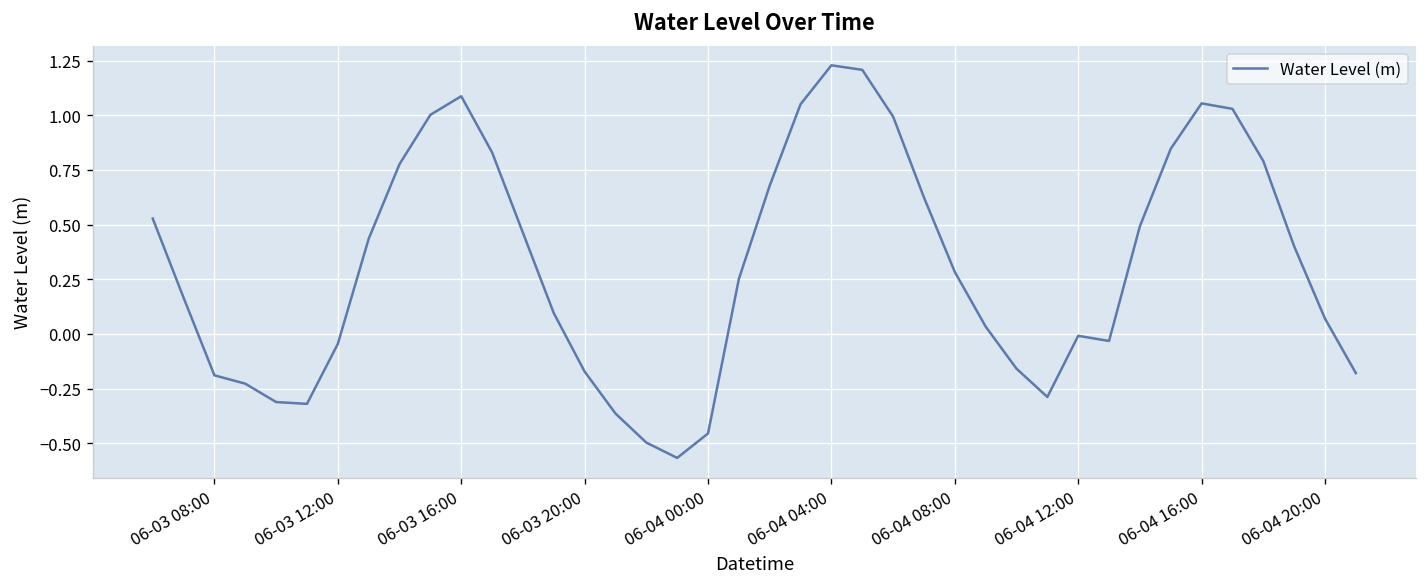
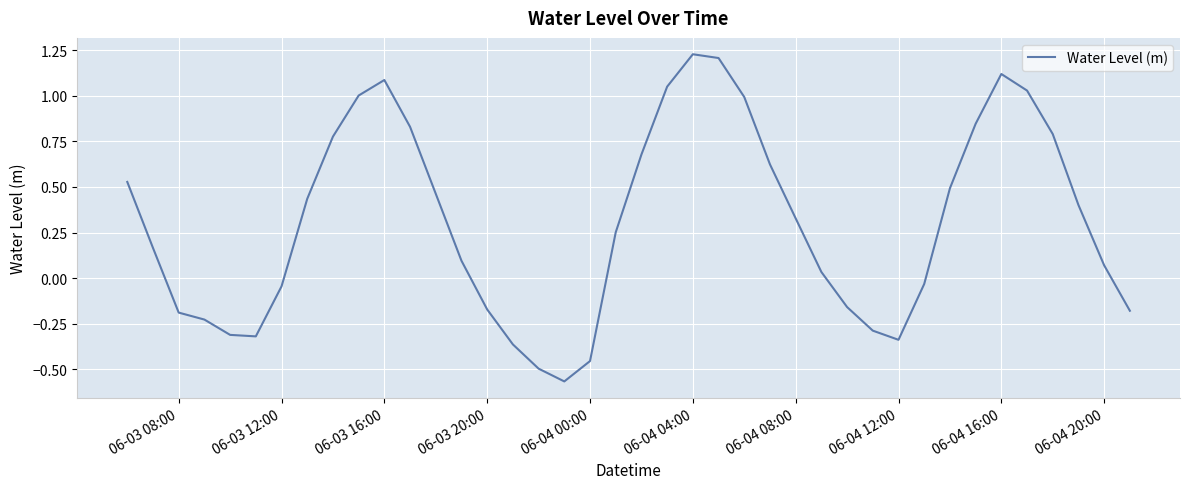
  {
    "06-03 08:00": -0.19,
    "06-03 12:00": -0.05,
    "06-03 16:00": 1.09,
    "06-03 20:00": -0.17,
    "06-04 00:00": -0.46,
    "06-04 04:00": 1.23,
-   "06-04 08:00": 0.28,
-   "06-04 12:00": -0.01,
-   "06-04 16:00": 1.05,
+   "06-04 08:00": 0.33,
+   "06-04 12:00": -0.34,
+   "06-04 16:00": 1.12,
    "06-04 20:00": 0.07
  }
